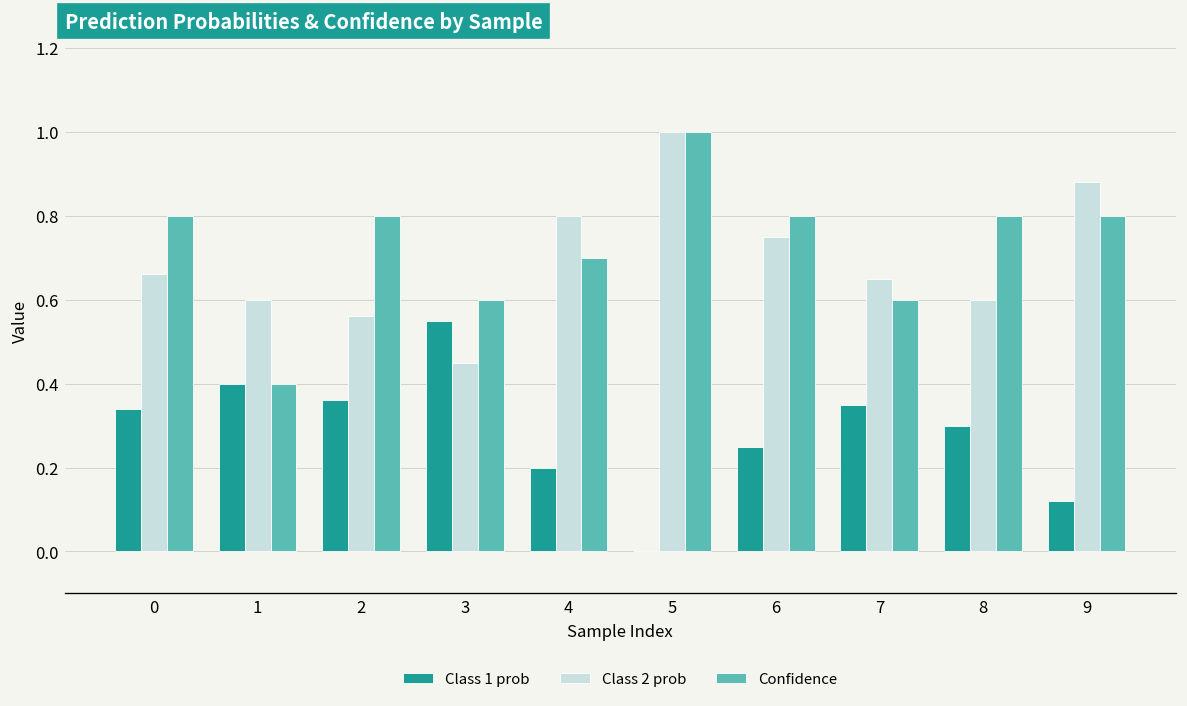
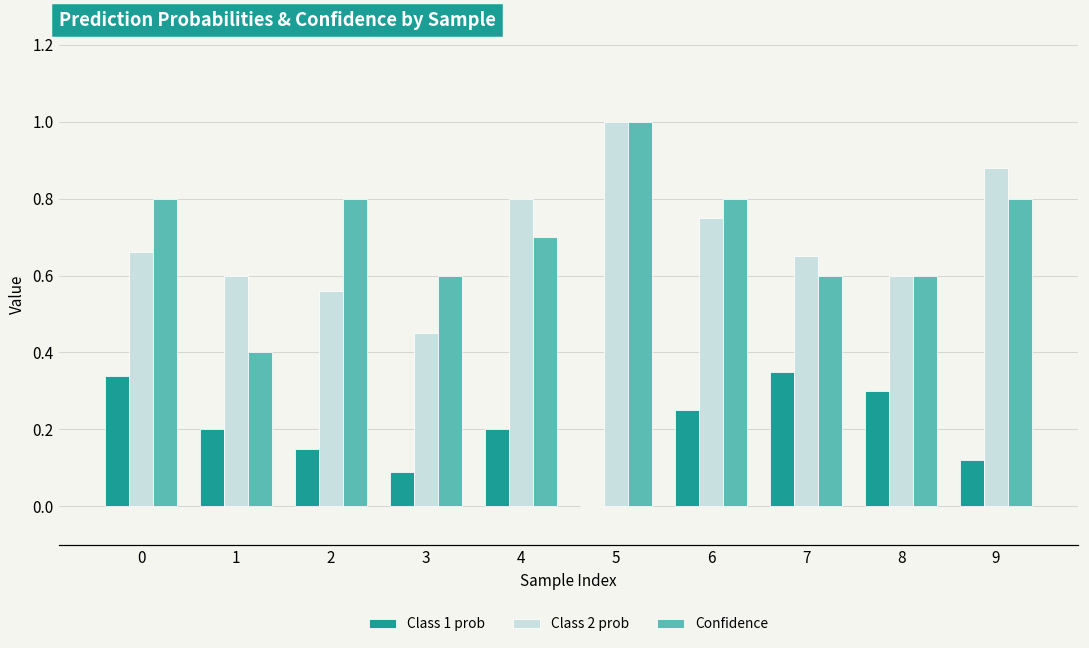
  {
    "Class 1 prob": {
      "0": 0.34,
-     "1": 0.4,
-     "2": 0.36,
-     "3": 0.55,
+     "1": 0.2,
+     "2": 0.15,
+     "3": 0.09,
      "4": 0.20,
      "5": 0.00,
      "6": 0.25,
      "7": 0.35,
      "8": 0.30,
      "9": 0.12
    },
    "Class 2 prob": {
      "0": 0.66,
      "1": 0.60,
      "2": 0.56,
      "3": 0.45,
      "4": 0.80,
      "5": 1.00,
      "6": 0.75,
      "7": 0.65,
      "8": 0.60,
      "9": 0.88
    },
    "Confidence": {
      "0": 0.8,
      "1": 0.4,
      "2": 0.8,
      "3": 0.6,
      "4": 0.7,
      "5": 1.0,
      "6": 0.8,
      "7": 0.6,
-     "8": 0.8,
+     "8": 0.6,
      "9": 0.8
    }
  }
